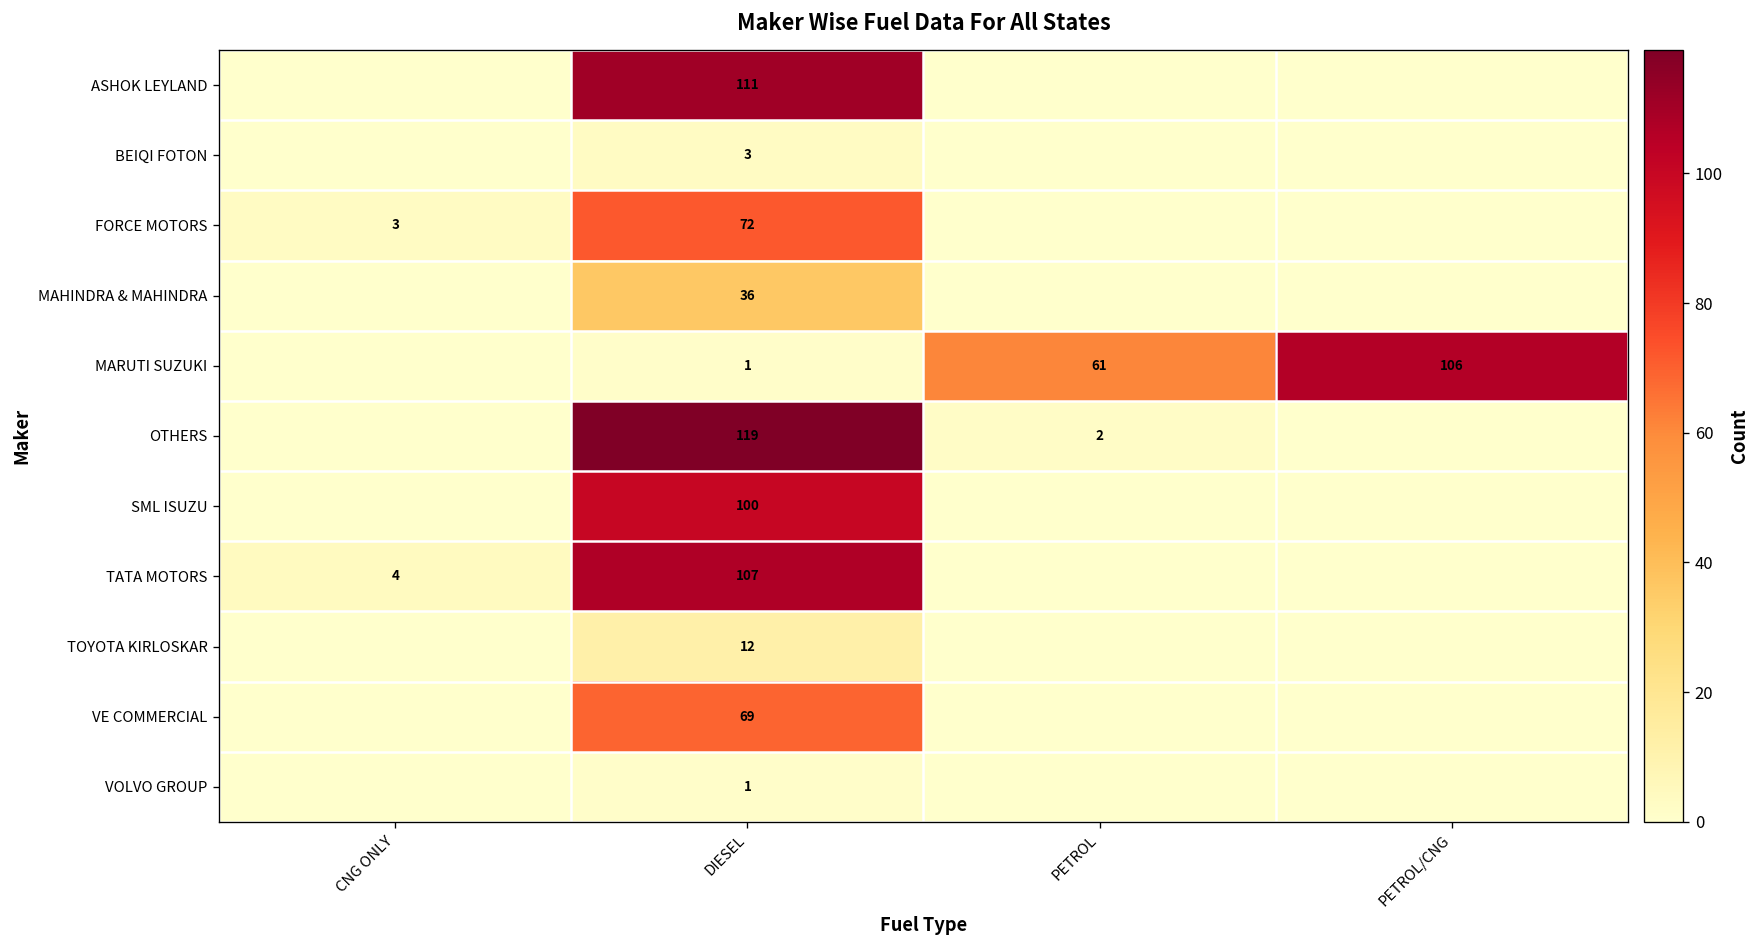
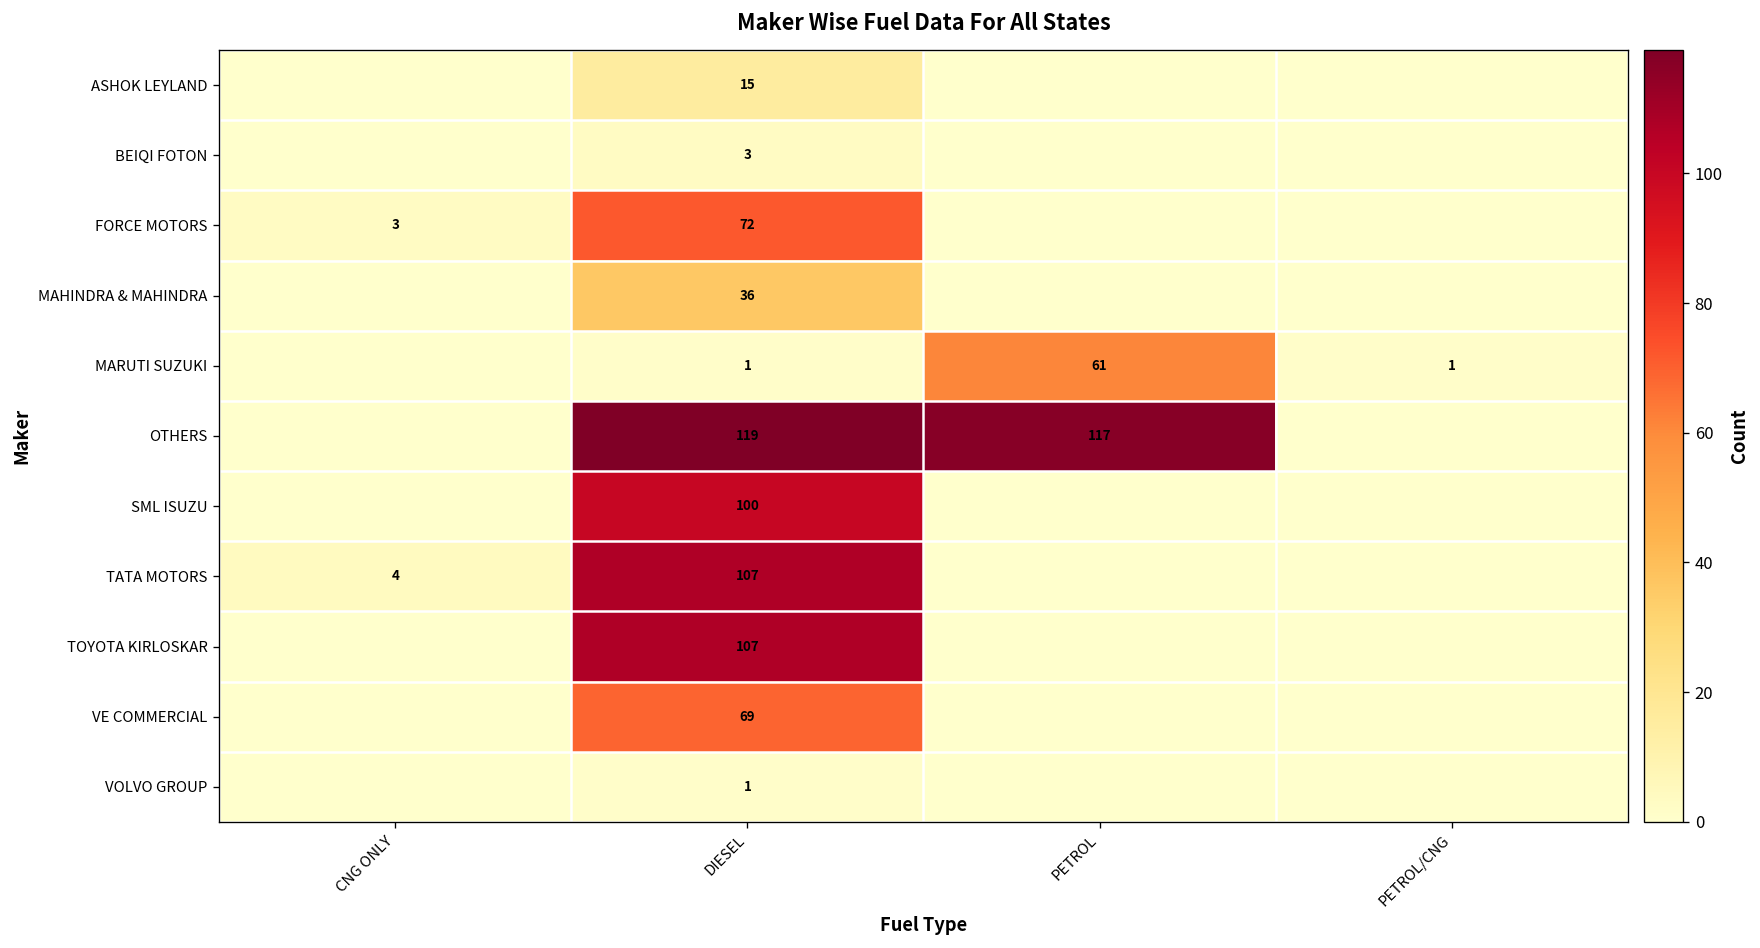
  {
    "ASHOK LEYLAND": {
-     "DIESEL": 111
+     "DIESEL": 15
    },
    "BEIQI FOTON": {
      "DIESEL": 3
    },
    "FORCE MOTORS": {
      "CNG ONLY": 3,
      "DIESEL": 72
    },
    "MAHINDRA & MAHINDRA": {
      "DIESEL": 36
    },
    "MARUTI SUZUKI": {
      "DIESEL": 1,
      "PETROL": 61,
-     "PETROL/CNG": 106
+     "PETROL/CNG": 1
    },
    "OTHERS": {
      "DIESEL": 119,
-     "PETROL": 2
+     "PETROL": 117
    },
    "SML ISUZU": {
      "DIESEL": 100
    },
    "TATA MOTORS": {
      "CNG ONLY": 4,
      "DIESEL": 107
    },
    "TOYOTA KIRLOSKAR": {
-     "DIESEL": 12
+     "DIESEL": 107
    },
    "VE COMMERCIAL": {
      "DIESEL": 69
    },
    "VOLVO GROUP": {
      "DIESEL": 1
    }
  }
